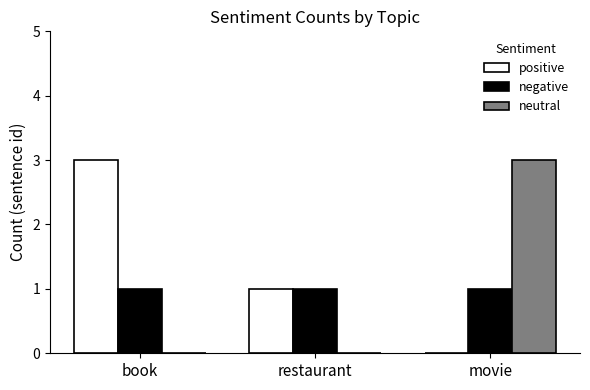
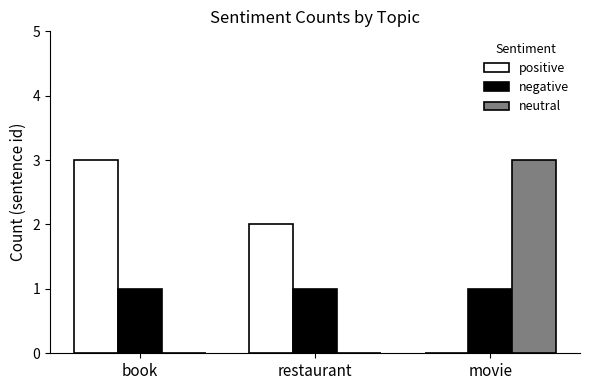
  {
    "positive": {
      "book": 3,
-     "restaurant": 1,
+     "restaurant": 2,
      "movie": 0
    },
    "negative": {
      "book": 1,
      "restaurant": 1,
      "movie": 1
    },
    "neutral": {
      "book": 0,
      "restaurant": 0,
      "movie": 3
    }
  }
